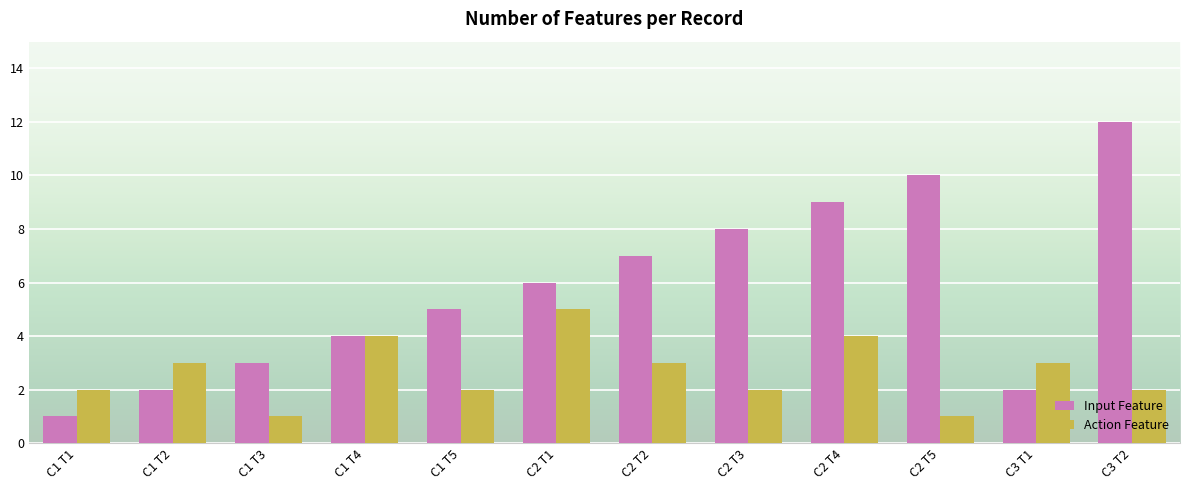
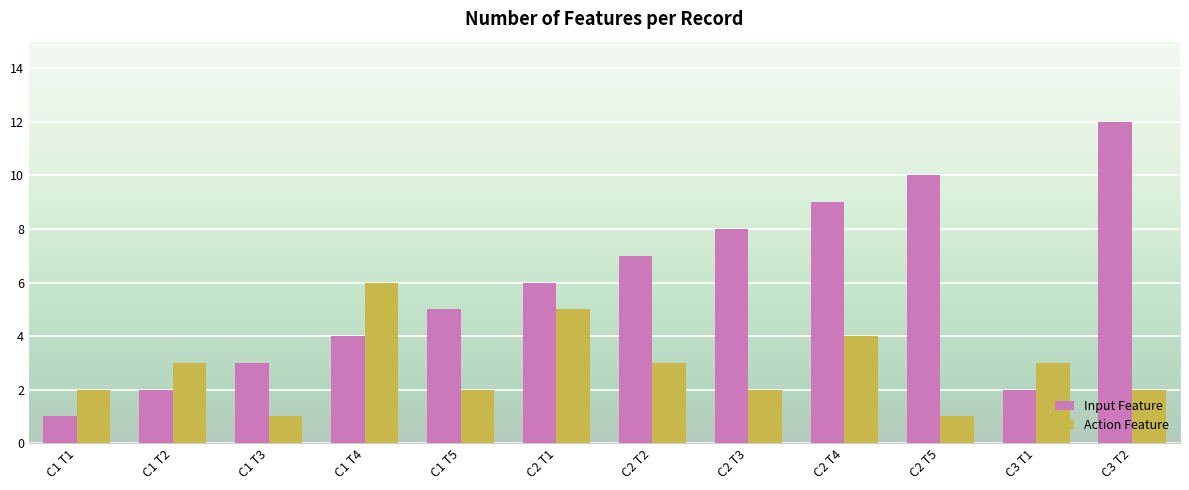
  {
    "Input Feature": {
      "C1 T1": 1,
      "C1 T2": 2,
      "C1 T3": 3,
      "C1 T4": 4,
      "C1 T5": 5,
      "C2 T1": 6,
      "C2 T2": 7,
      "C2 T3": 8,
      "C2 T4": 9,
      "C2 T5": 10,
      "C3 T1": 2,
      "C3 T2": 12
    },
    "Action Feature": {
      "C1 T1": 2,
      "C1 T2": 3,
      "C1 T3": 1,
-     "C1 T4": 4,
+     "C1 T4": 6,
      "C1 T5": 2,
      "C2 T1": 5,
      "C2 T2": 3,
      "C2 T3": 2,
      "C2 T4": 4,
      "C2 T5": 1,
      "C3 T1": 3,
      "C3 T2": 2
    }
  }
